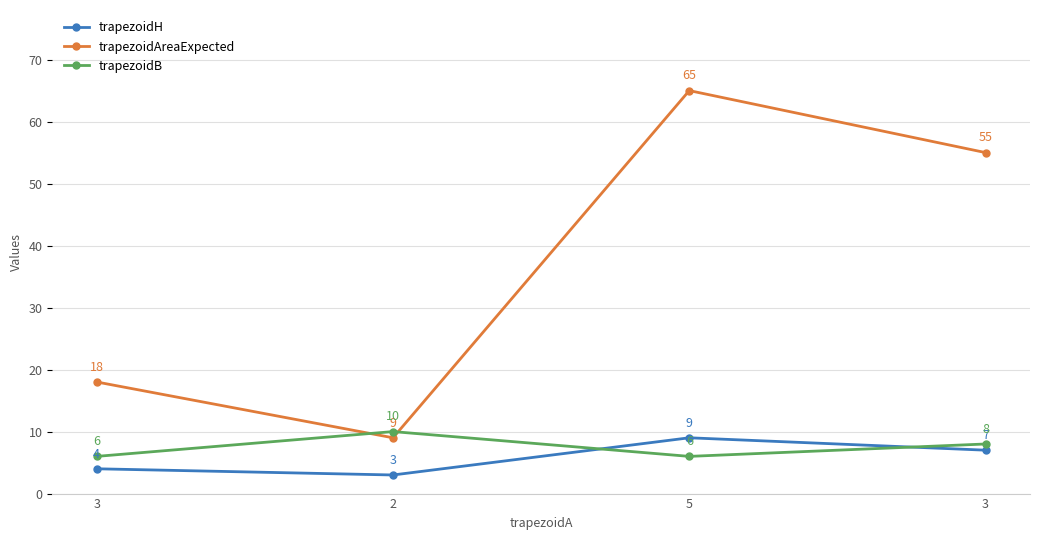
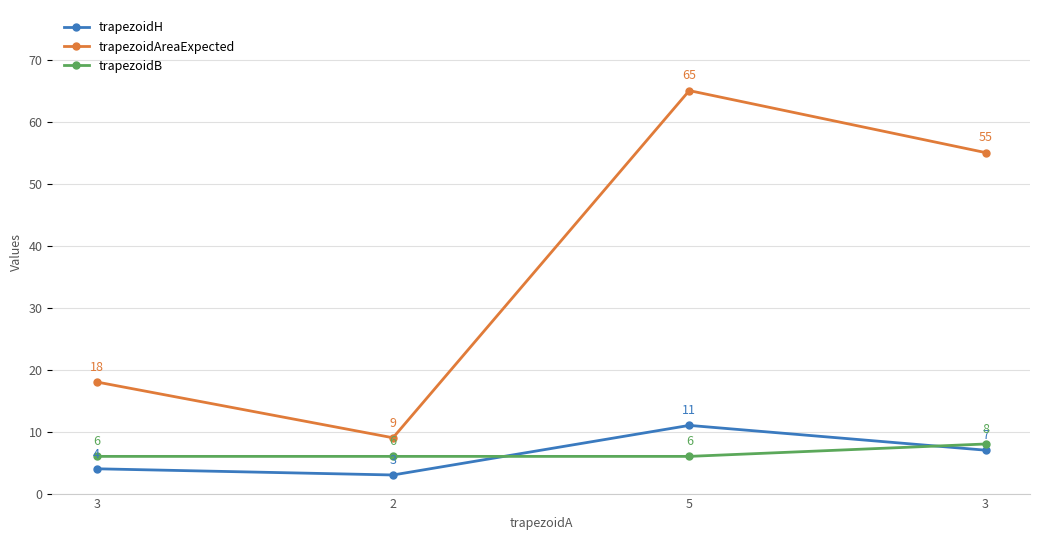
  {
    "trapezoidH": {
      "2": 3,
-     "5": 9
+     "5": 11
    },
    "trapezoidAreaExpected": {
      "5": 65
    },
    "trapezoidB": {
-     "2": 10
+     "2": 6
    }
  }
